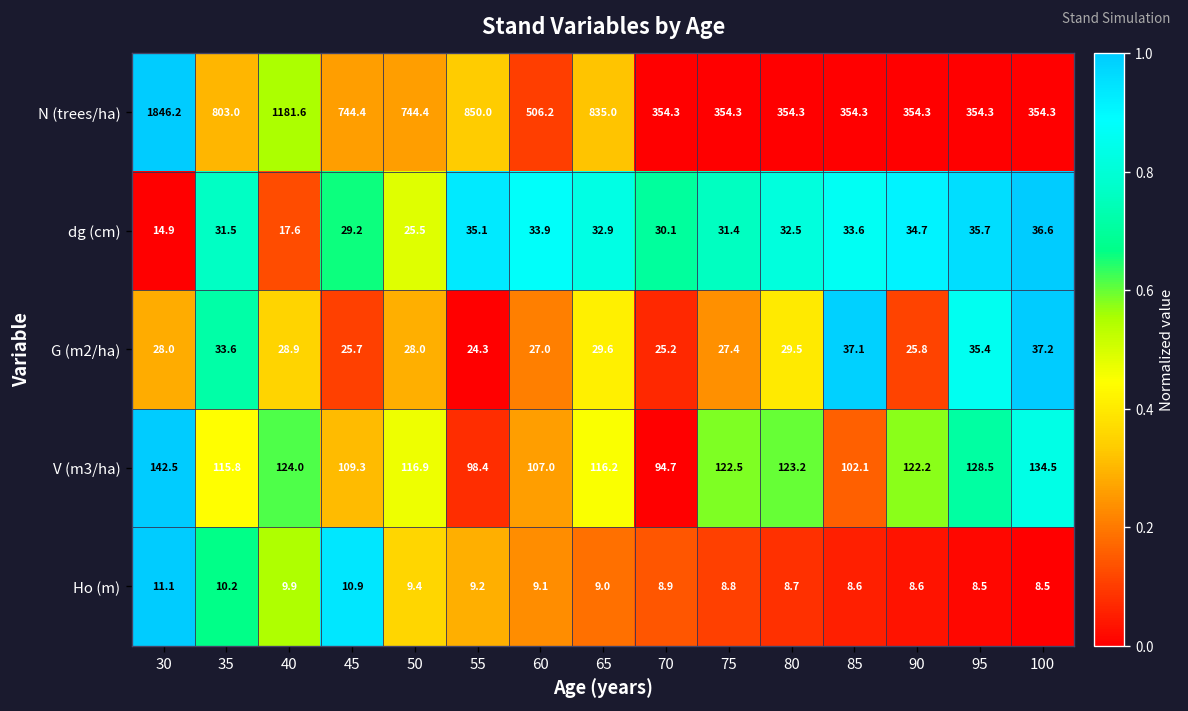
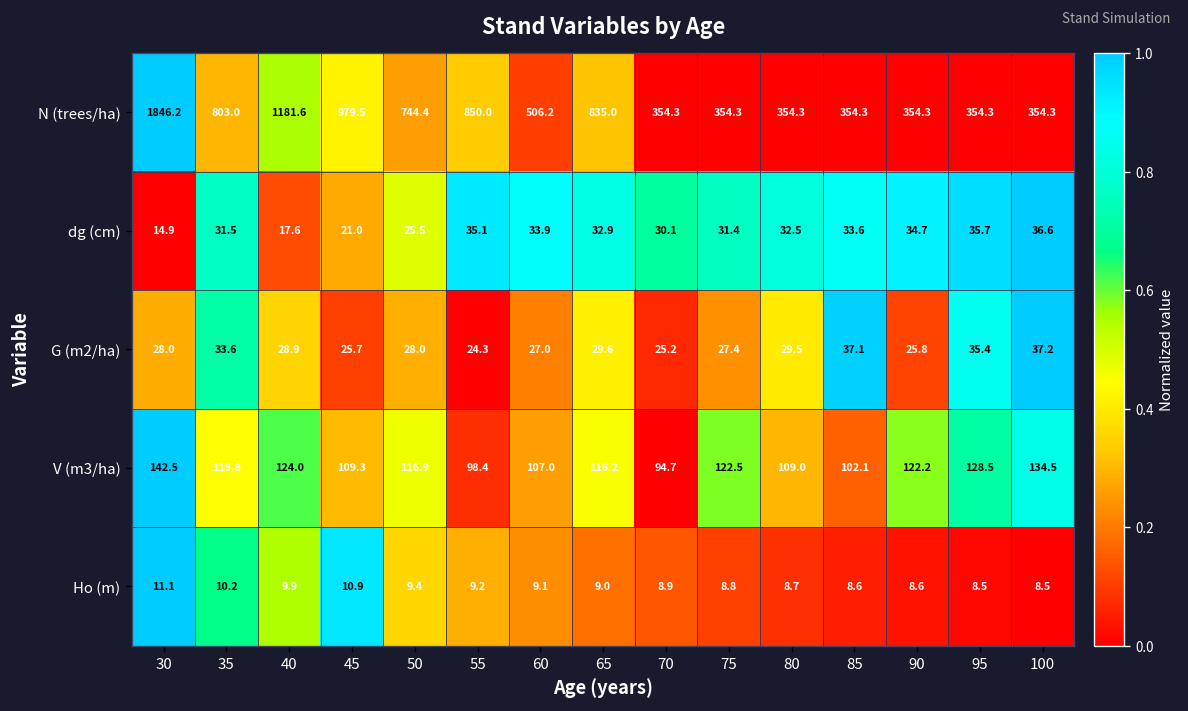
  {
    "N (trees/ha)": {
      "30": 1846.2,
      "35": 803.0,
      "40": 1181.6,
-     "45": 744.4,
+     "45": 979.5,
      "50": 744.4,
      "55": 850.0,
      "60": 506.2,
      "65": 835.0,
      "70": 354.3,
      "75": 354.3,
      "80": 354.3,
      "85": 354.3,
      "90": 354.3,
      "95": 354.3,
      "100": 354.3
    },
    "dg (cm)": {
      "30": 14.9,
      "35": 31.5,
      "40": 17.6,
-     "45": 29.2,
+     "45": 21.0,
      "50": 25.5,
      "55": 35.1,
      "60": 33.9,
      "65": 32.9,
      "70": 30.1,
      "75": 31.4,
      "80": 32.5,
      "85": 33.6,
      "90": 34.7,
      "95": 35.7,
      "100": 36.6
    },
    "G (m2/ha)": {
      "30": 28.0,
      "35": 33.6,
      "40": 28.9,
      "45": 25.7,
      "50": 28.0,
      "55": 24.3,
      "60": 27.0,
      "65": 29.6,
      "70": 25.2,
      "75": 27.4,
      "80": 29.5,
      "85": 37.1,
      "90": 25.8,
      "95": 35.4,
      "100": 37.2
    },
    "V (m3/ha)": {
      "30": 142.5,
      "35": 115.8,
      "40": 124.0,
      "45": 109.3,
      "50": 116.9,
      "55": 98.4,
      "60": 107.0,
      "65": 116.2,
      "70": 94.7,
      "75": 122.5,
-     "80": 123.2,
+     "80": 109.0,
      "85": 102.1,
      "90": 122.2,
      "95": 128.5,
      "100": 134.5
    },
    "Ho (m)": {
      "30": 11.1,
      "35": 10.2,
      "40": 9.9,
      "45": 10.9,
      "50": 9.4,
      "55": 9.2,
      "60": 9.1,
      "65": 9.0,
      "70": 8.9,
      "75": 8.8,
      "80": 8.7,
      "85": 8.6,
      "90": 8.6,
      "95": 8.5,
      "100": 8.5
    }
  }
